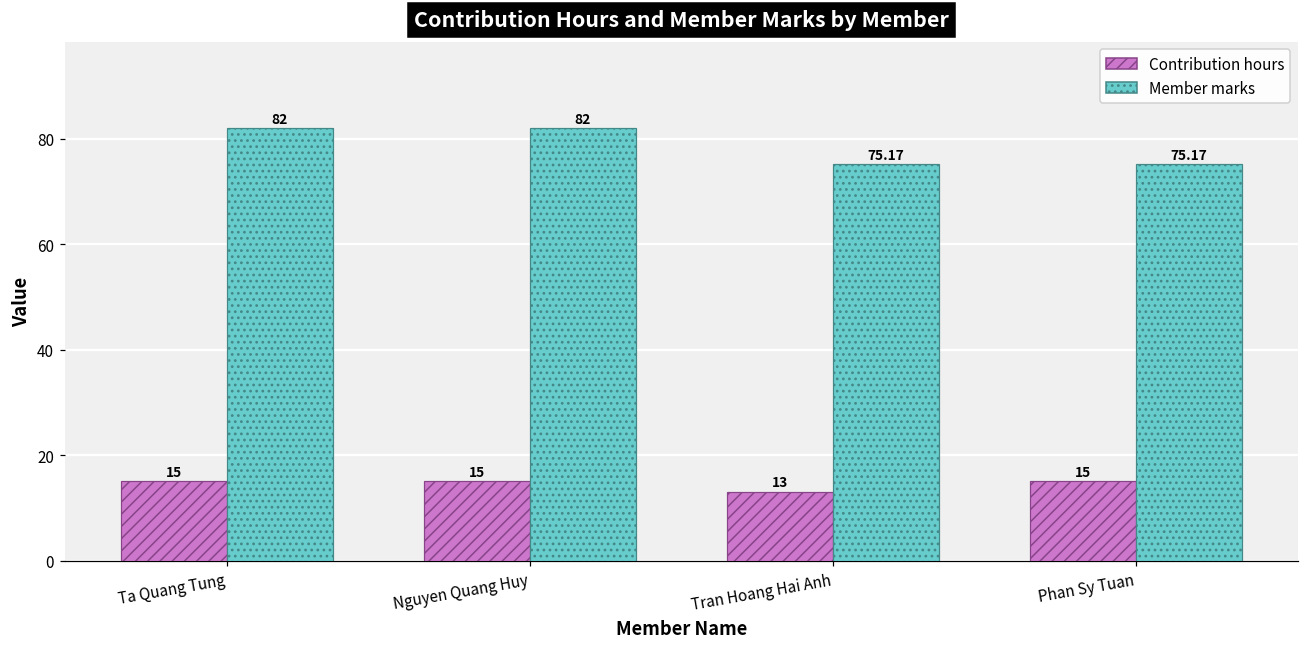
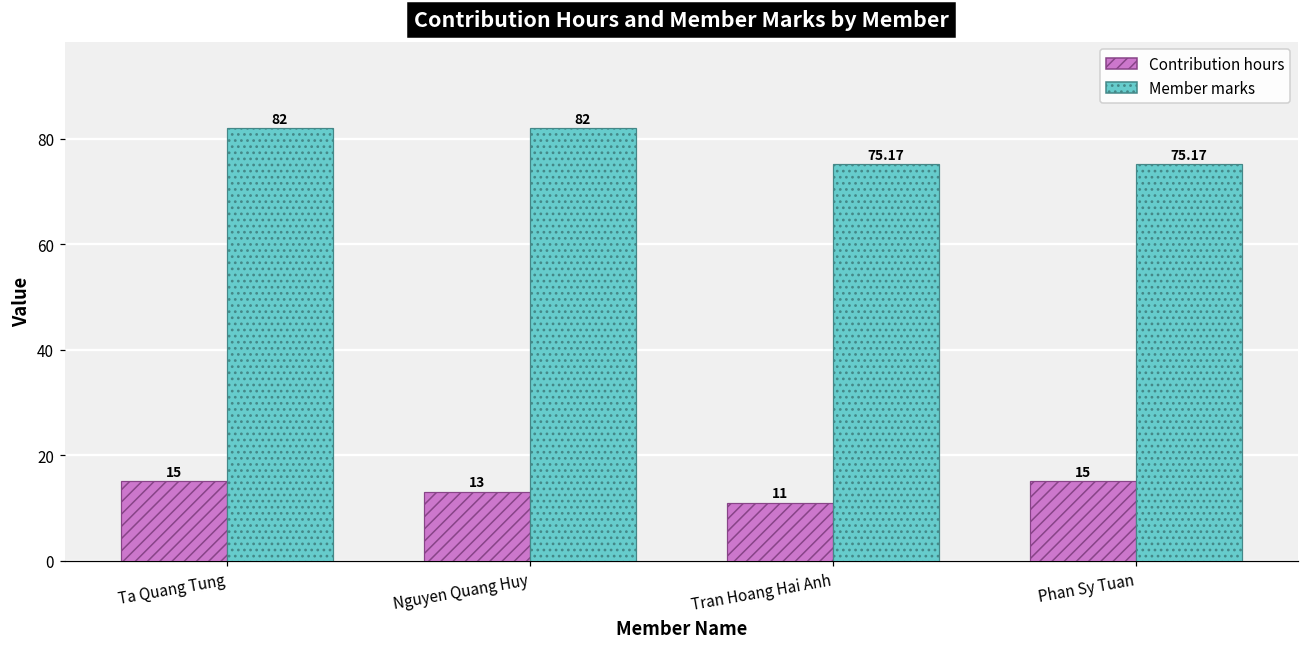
  {
    "Contribution hours": {
      "Ta Quang Tung": 15,
-     "Nguyen Quang Huy": 15,
-     "Tran Hoang Hai Anh": 13,
+     "Nguyen Quang Huy": 13,
+     "Tran Hoang Hai Anh": 11,
      "Phan Sy Tuan": 15
    },
    "Member marks": {
      "Ta Quang Tung": 82,
      "Nguyen Quang Huy": 82,
      "Tran Hoang Hai Anh": 75.17,
      "Phan Sy Tuan": 75.17
    }
  }
